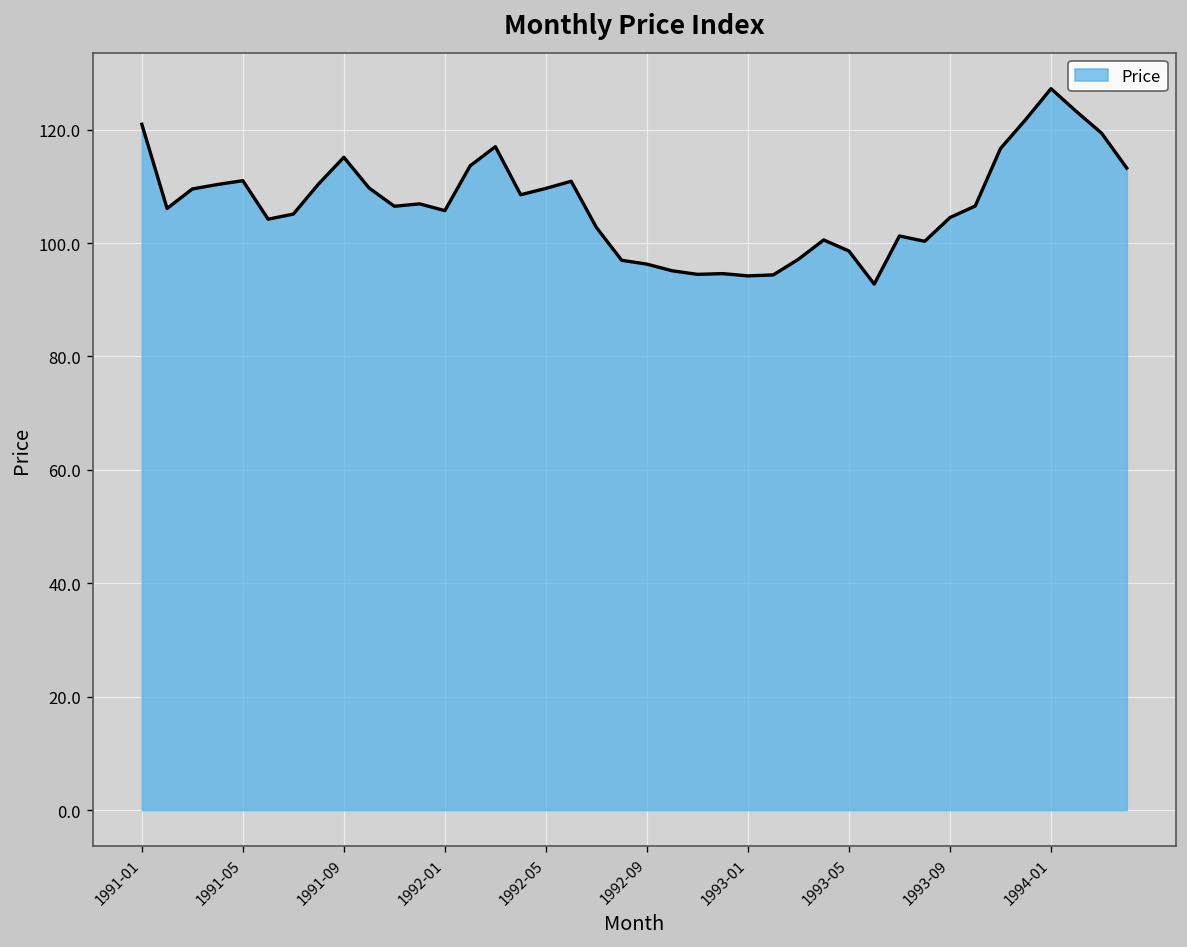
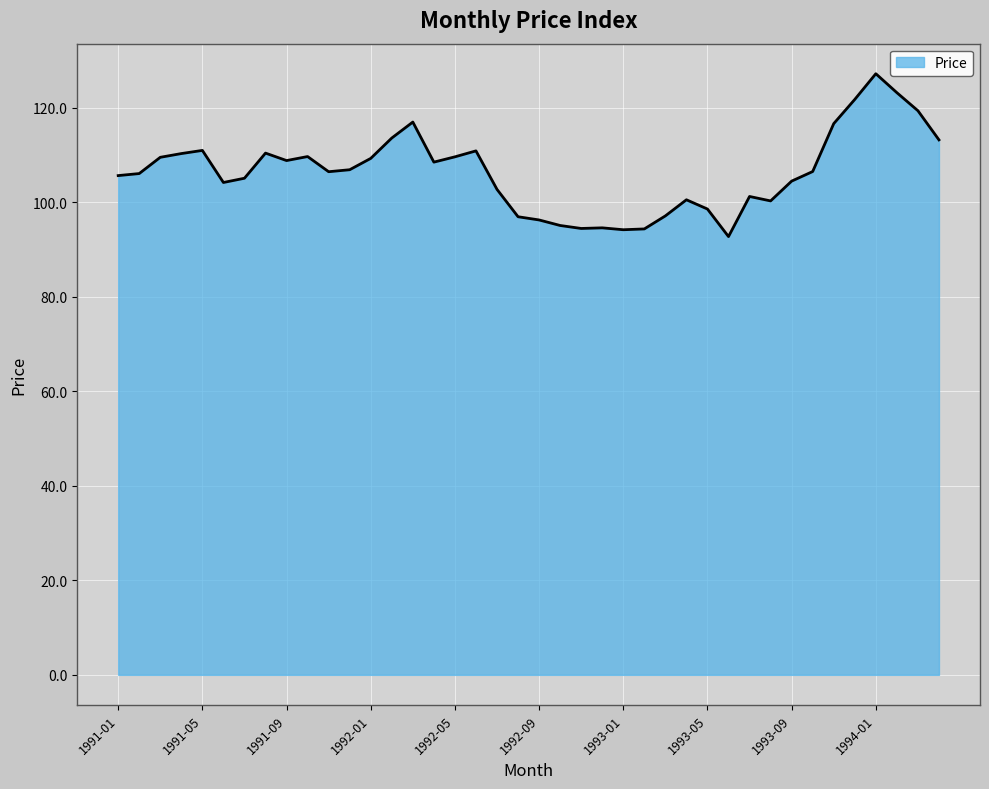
  {
-   "1991-01": 121,
+   "1991-01": 106,
    "1991-05": 111,
-   "1991-09": 115,
-   "1992-01": 106,
+   "1991-09": 109,
+   "1992-01": 109,
    "1992-05": 110,
    "1992-09": 96,
    "1993-01": 94,
    "1993-05": 99,
    "1993-09": 105,
    "1994-01": 127
  }
